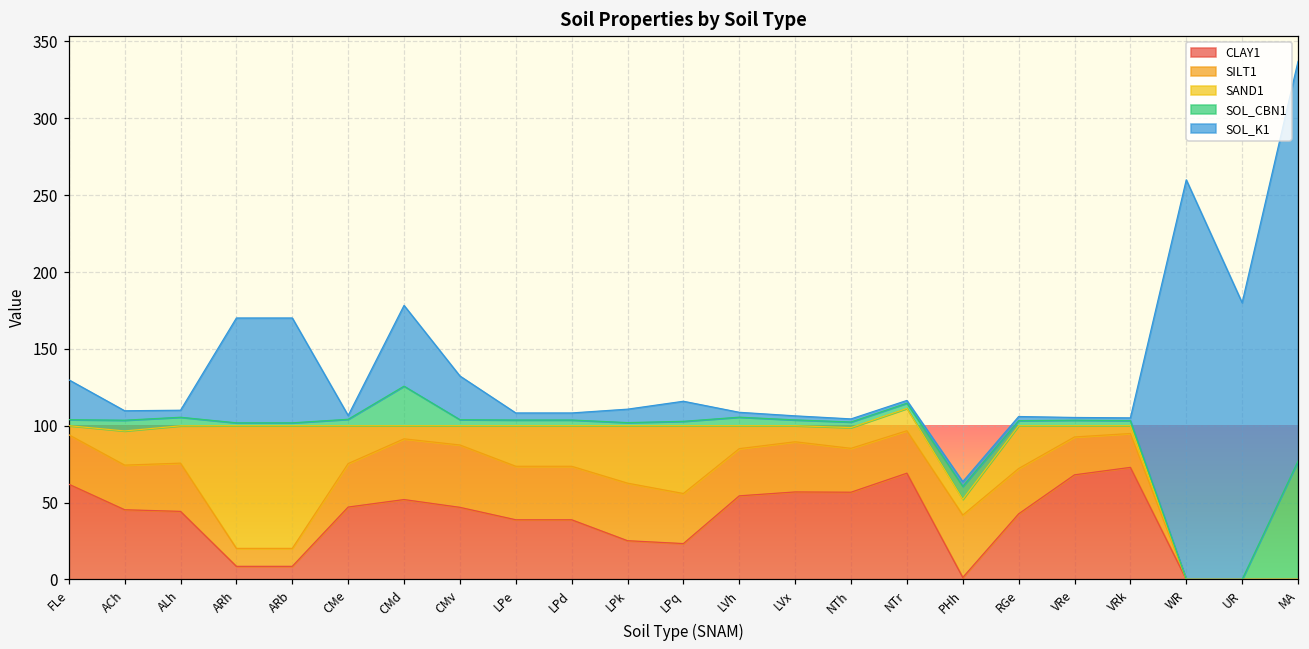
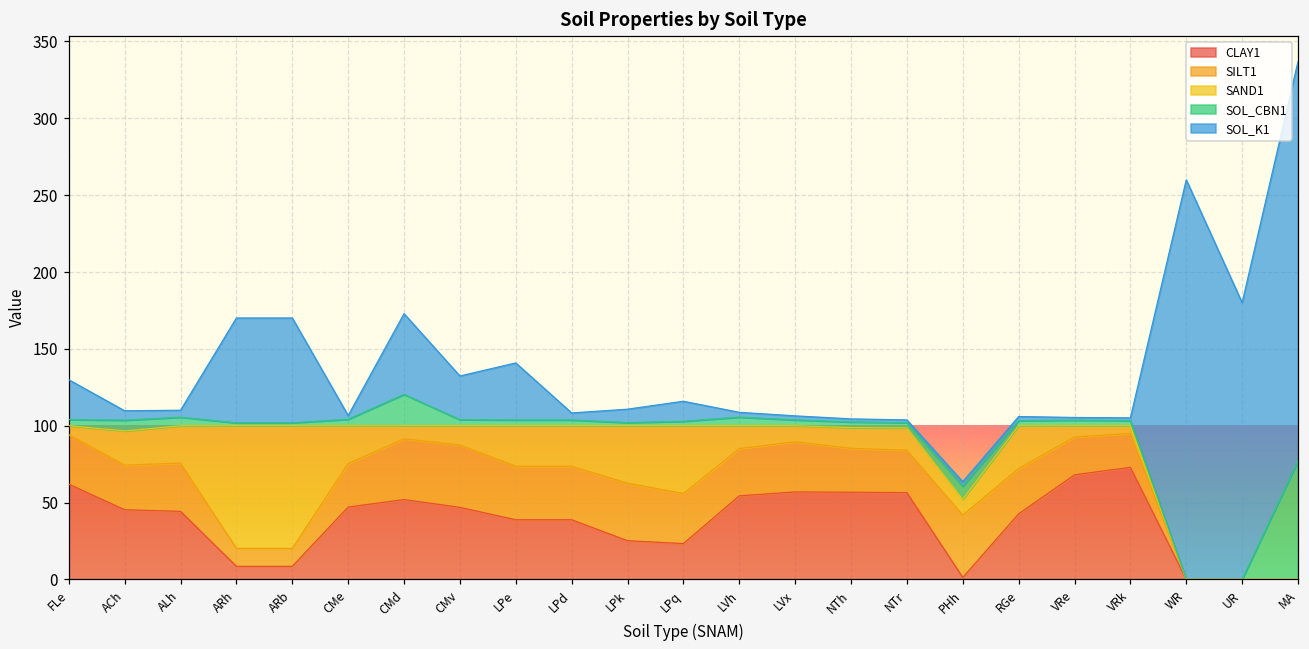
  {
    "CLAY1": {
      "FLe": 62,
      "ACh": 45,
      "ALh": 44,
      "ARh": 9,
      "ARb": 9,
      "CMe": 47,
      "CMd": 52,
      "CMv": 47,
      "LPe": 39,
      "LPd": 39,
      "LPk": 25,
      "LPq": 23,
      "LVh": 54,
      "LVx": 57,
      "NTh": 57,
-     "NTr": 69,
+     "NTr": 56,
      "PHh": 1,
      "RGe": 43,
      "VRe": 68,
      "VRk": 73
    },
    "SOL_CBN1": {
      "FLe": 4,
      "ACh": 7,
      "ALh": 6,
      "ARh": 2,
      "ARb": 2,
      "CMe": 4,
-     "CMd": 26,
+     "CMd": 20,
      "CMv": 4,
      "LPe": 4,
      "LPd": 4,
      "LPk": 2,
      "LPq": 3,
      "LVh": 6,
      "LVx": 4,
      "NTh": 4,
      "PHh": 8,
      "RGe": 3,
      "MA": 77
    },
    "SOL_K1": {
      "FLe": 26,
      "ACh": 6,
      "ALh": 5,
      "ARh": 68,
      "ARb": 68,
      "CMe": 2,
      "CMd": 53,
      "CMv": 28,
-     "LPe": 5,
+     "LPe": 37,
      "LPd": 5,
      "LPk": 9,
      "LPq": 13,
      "LVh": 3,
      "LVx": 3,
      "NTh": 2,
      "PHh": 3,
      "RGe": 3,
      "WR": 260,
      "UR": 180,
      "MA": 260
    }
  }
